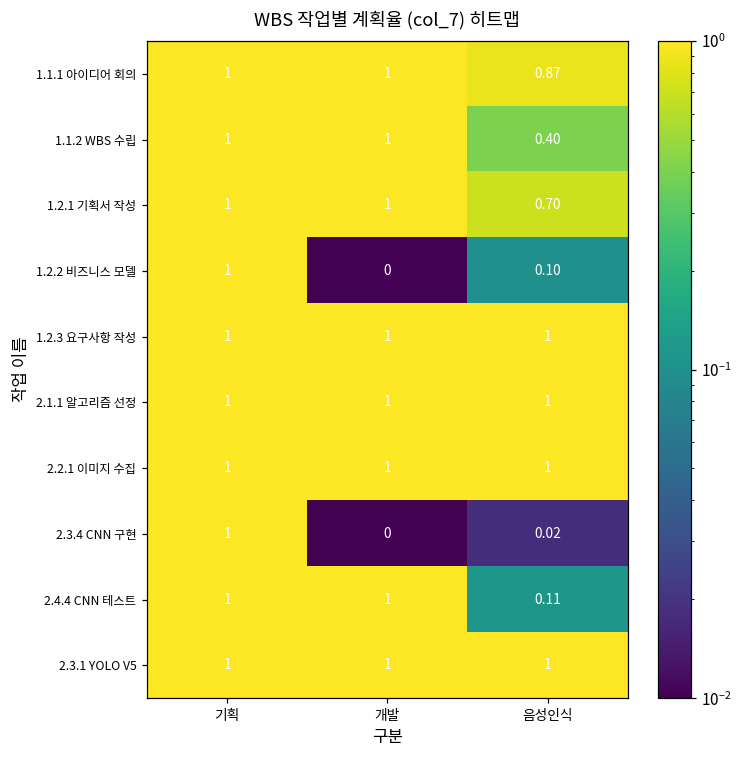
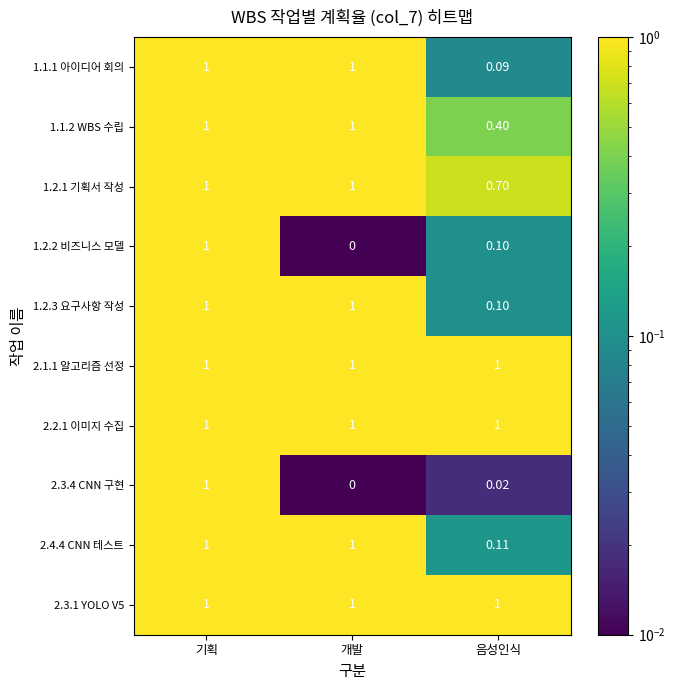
  {
    "1.1.1 아이디어 회의": {
      "기획": 1,
      "개발": 1,
-     "음성인식": 0.87
+     "음성인식": 0.09
    },
    "1.1.2 WBS 수립": {
      "기획": 1,
      "개발": 1,
      "음성인식": 0.40
    },
    "1.2.1 기획서 작성": {
      "기획": 1,
      "개발": 1,
      "음성인식": 0.70
    },
    "1.2.2 비즈니스 모델": {
      "기획": 1,
      "개발": 0,
      "음성인식": 0.10
    },
    "1.2.3 요구사항 작성": {
      "기획": 1,
      "개발": 1,
-     "음성인식": 1
+     "음성인식": 0.10
    },
    "2.1.1 알고리즘 선정": {
      "기획": 1,
      "개발": 1,
      "음성인식": 1
    },
    "2.2.1 이미지 수집": {
      "기획": 1,
      "개발": 1,
      "음성인식": 1
    },
    "2.3.4 CNN 구현": {
      "기획": 1,
      "개발": 0,
      "음성인식": 0.02
    },
    "2.4.4 CNN 테스트": {
      "기획": 1,
      "개발": 1,
      "음성인식": 0.11
    },
    "2.3.1 YOLO V5": {
      "기획": 1,
      "개발": 1,
      "음성인식": 1
    }
  }
